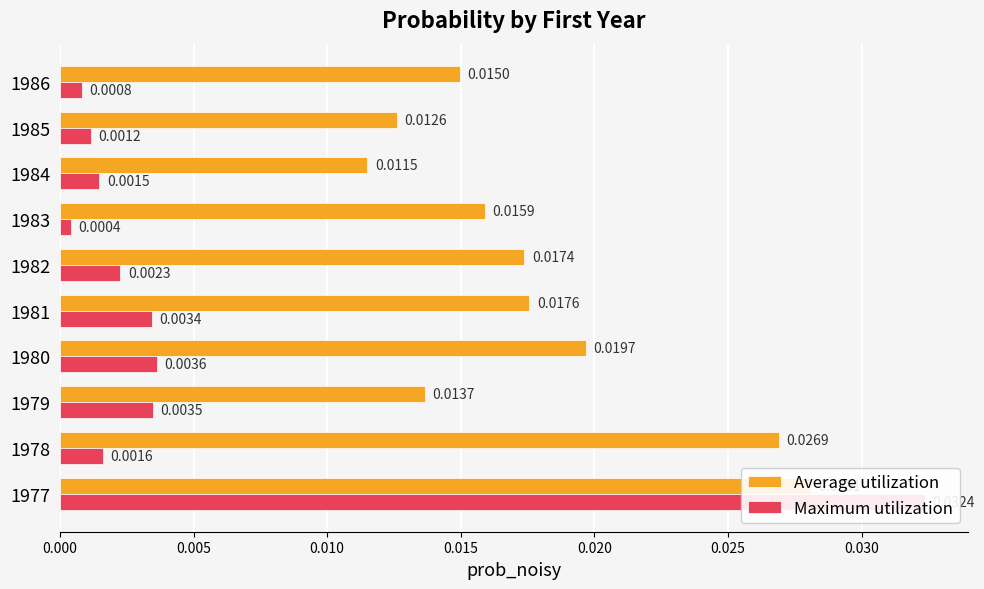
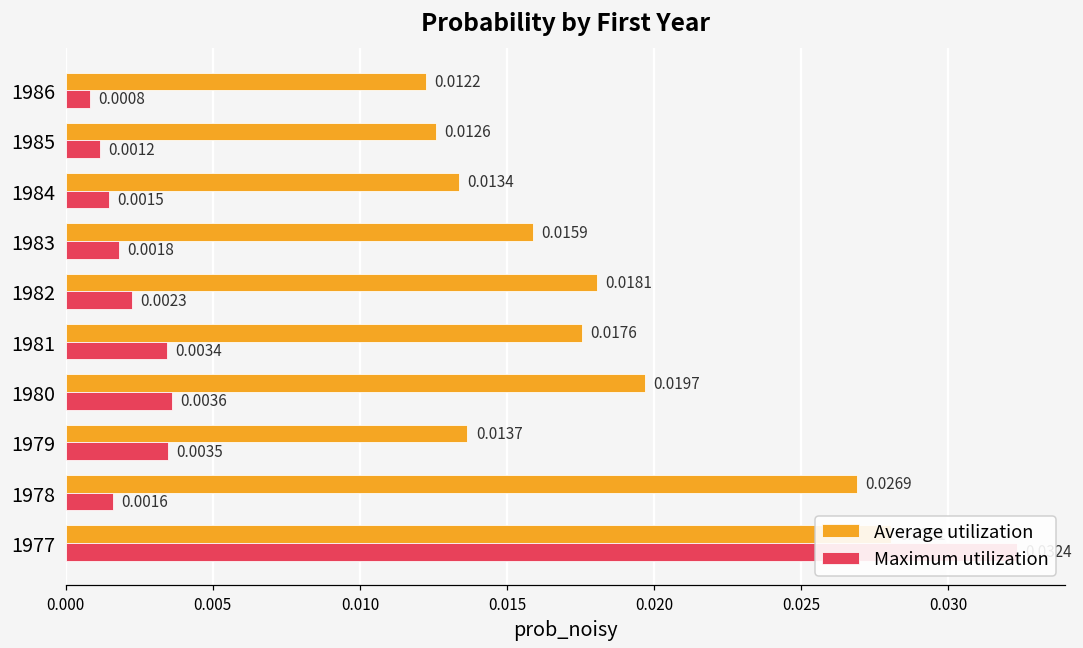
  {
    "Average utilization": {
-     "1986": 0.0150,
+     "1986": 0.0122,
      "1985": 0.0126,
-     "1984": 0.0115,
+     "1984": 0.0134,
      "1983": 0.0159,
-     "1982": 0.0174,
+     "1982": 0.0181,
      "1981": 0.0176,
      "1980": 0.0197,
      "1979": 0.0137,
      "1978": 0.0269
    },
    "Maximum utilization": {
      "1986": 0.0008,
      "1985": 0.0012,
      "1984": 0.0015,
-     "1983": 0.0004,
+     "1983": 0.0018,
      "1982": 0.0023,
      "1981": 0.0034,
      "1980": 0.0036,
      "1979": 0.0035,
      "1978": 0.0016
    }
  }
